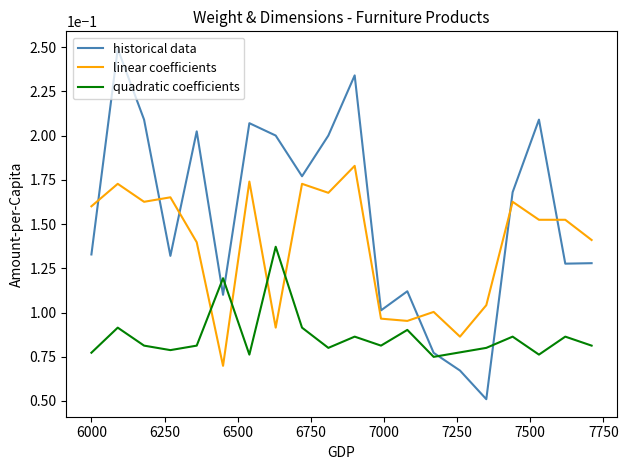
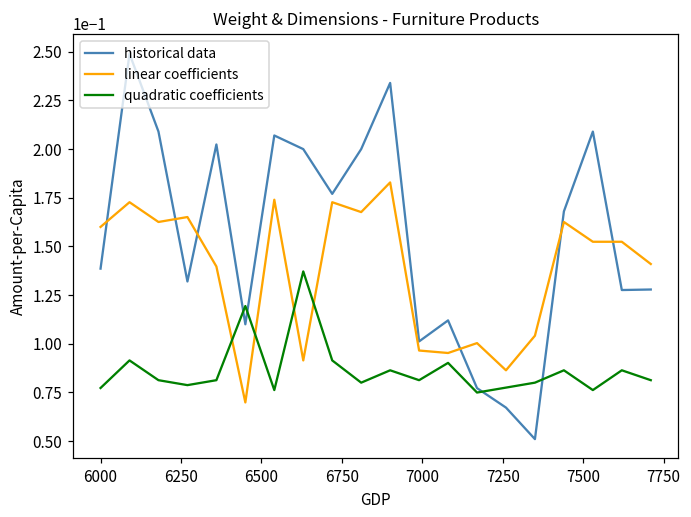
  {
    "historical data": {
-     "6000": 0.133
+     "6000": 0.139
    },
    "linear coefficients": {
      "6000": 0.160
    },
    "quadratic coefficients": {
      "6000": 0.077
    }
  }
